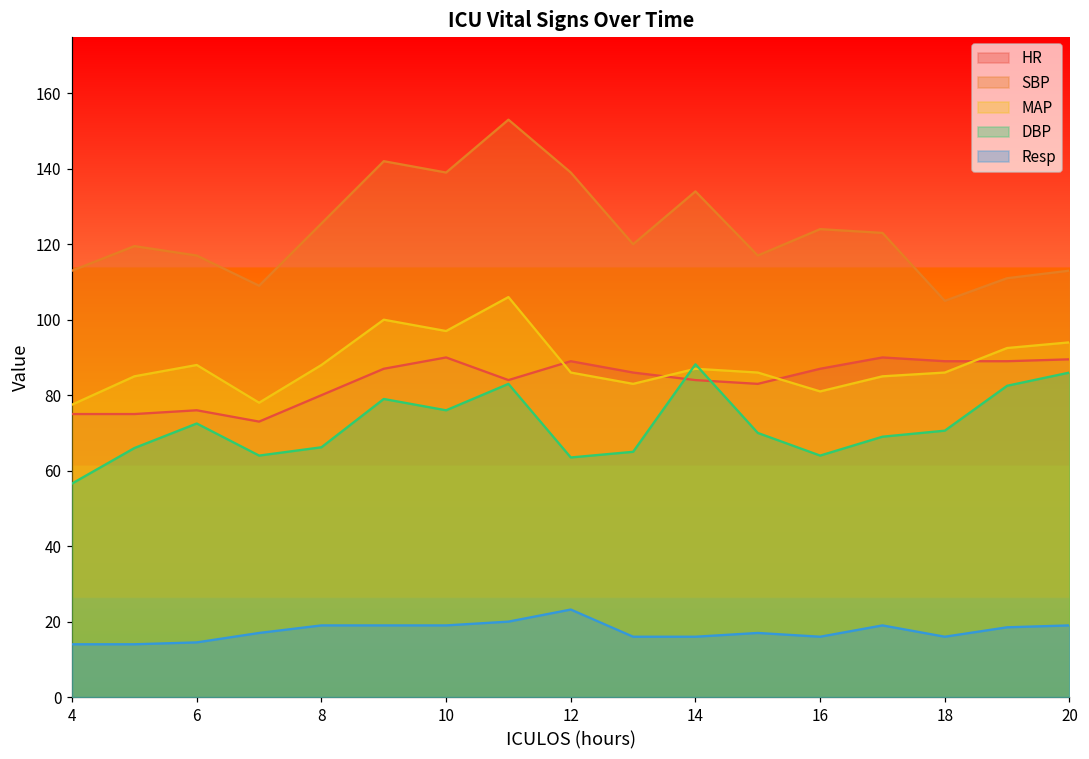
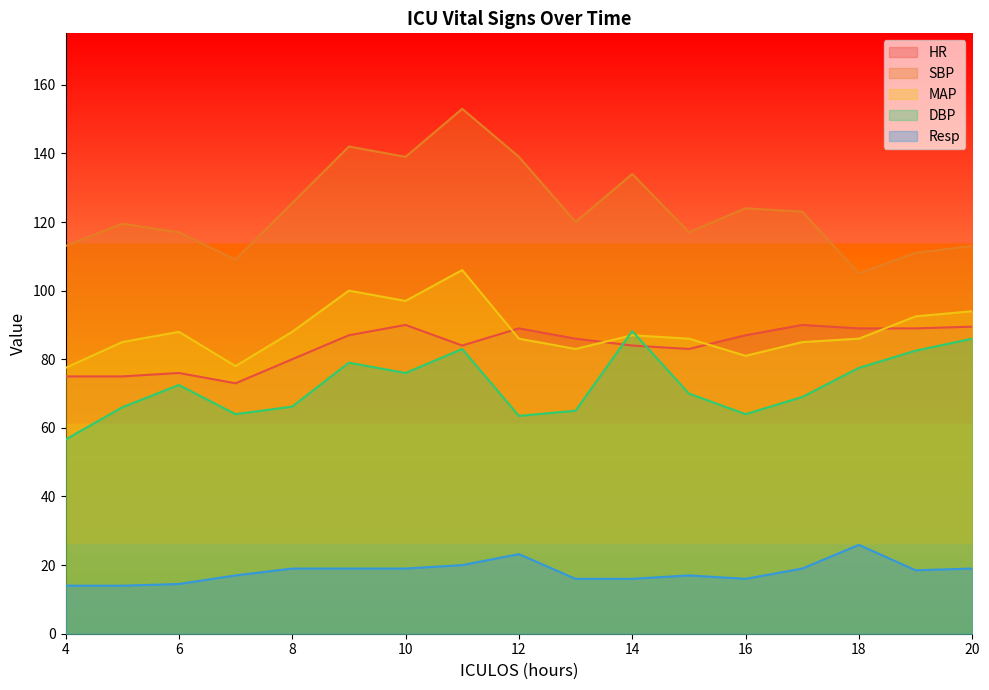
  {
    "DBP": {
      "4": 57,
      "6": 73,
      "8": 66,
      "10": 76,
      "12": 64,
      "14": 88,
      "16": 64,
-     "18": 71,
+     "18": 78,
      "20": 86
    },
    "Resp": {
      "4": 14,
      "6": 15,
      "8": 19,
      "10": 19,
      "12": 23,
      "14": 16,
      "16": 16,
-     "18": 16,
+     "18": 26,
      "20": 19
    }
  }
